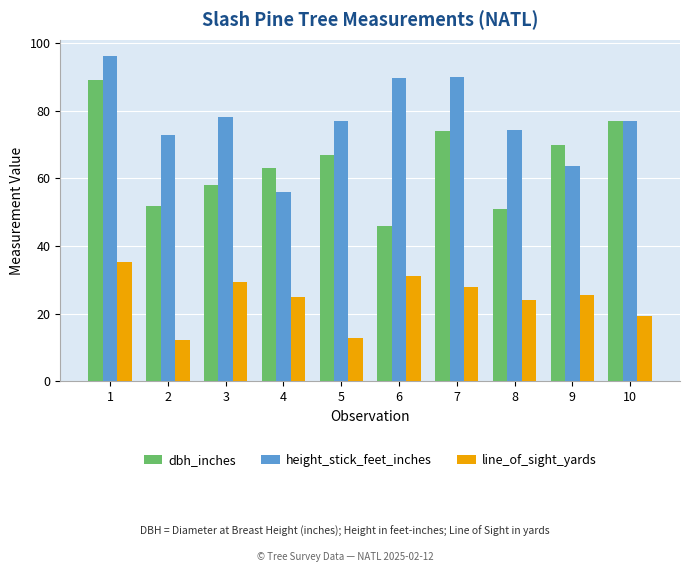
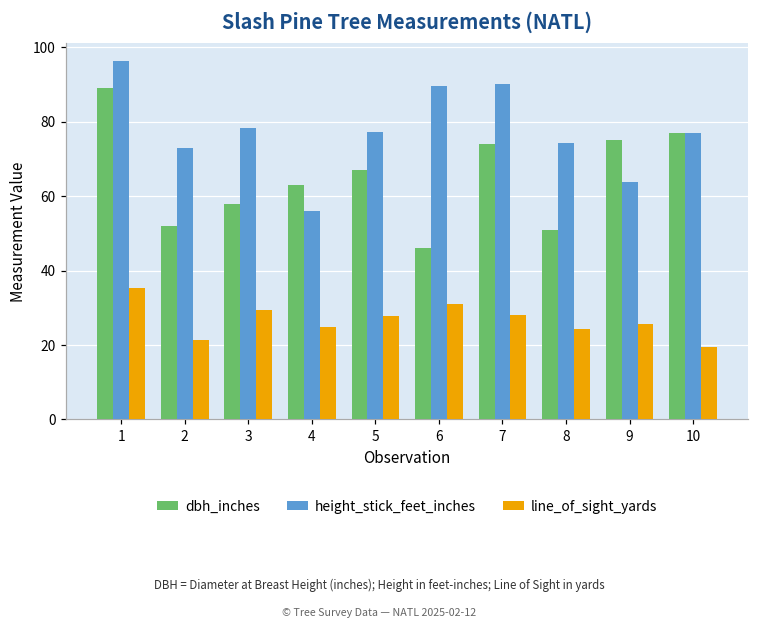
  {
    "dbh_inches": {
      "1": 89,
      "2": 52,
      "3": 58,
      "4": 63,
      "5": 67,
      "6": 46,
      "7": 74,
      "8": 51,
-     "9": 70,
+     "9": 75,
      "10": 77
    },
    "height_stick_feet_inches": {
      "1": 96,
      "2": 73,
      "3": 78,
      "4": 56,
      "5": 77,
      "6": 90,
      "7": 90,
      "8": 74,
      "9": 64,
      "10": 77
    },
    "line_of_sight_yards": {
      "1": 35,
-     "2": 12,
+     "2": 21,
      "3": 30,
      "4": 25,
-     "5": 13,
+     "5": 28,
      "6": 31,
      "7": 28,
      "8": 24,
      "9": 26,
      "10": 19
    }
  }
